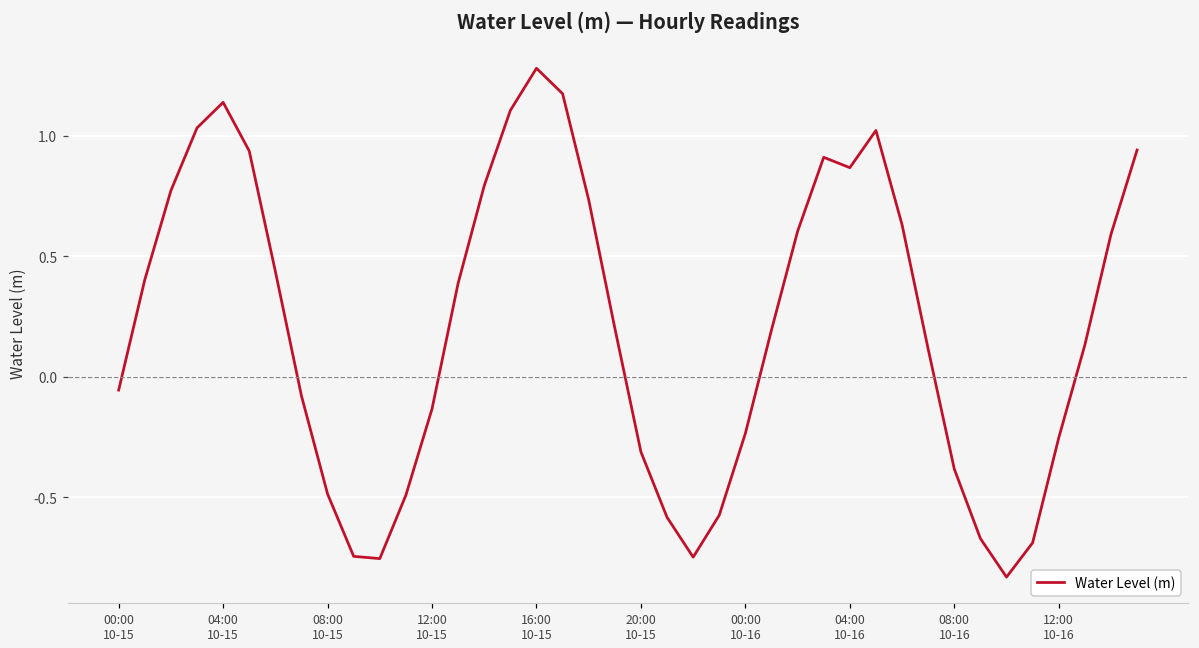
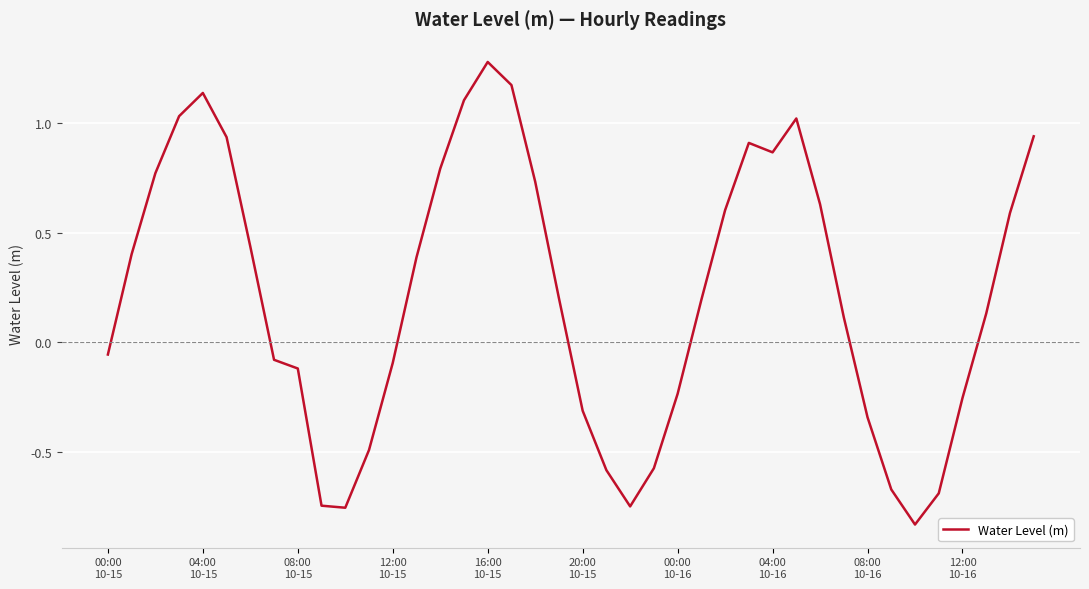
  {
    "00:00 10-15": -0.06,
    "04:00 10-15": 1.14,
-   "08:00 10-15": -0.49,
-   "12:00 10-15": -0.13,
+   "08:00 10-15": -0.12,
+   "12:00 10-15": -0.09,
    "16:00 10-15": 1.28,
    "20:00 10-15": -0.31,
    "00:00 10-16": -0.23,
    "04:00 10-16": 0.87,
-   "08:00 10-16": -0.38,
+   "08:00 10-16": -0.34,
    "12:00 10-16": -0.25
  }
